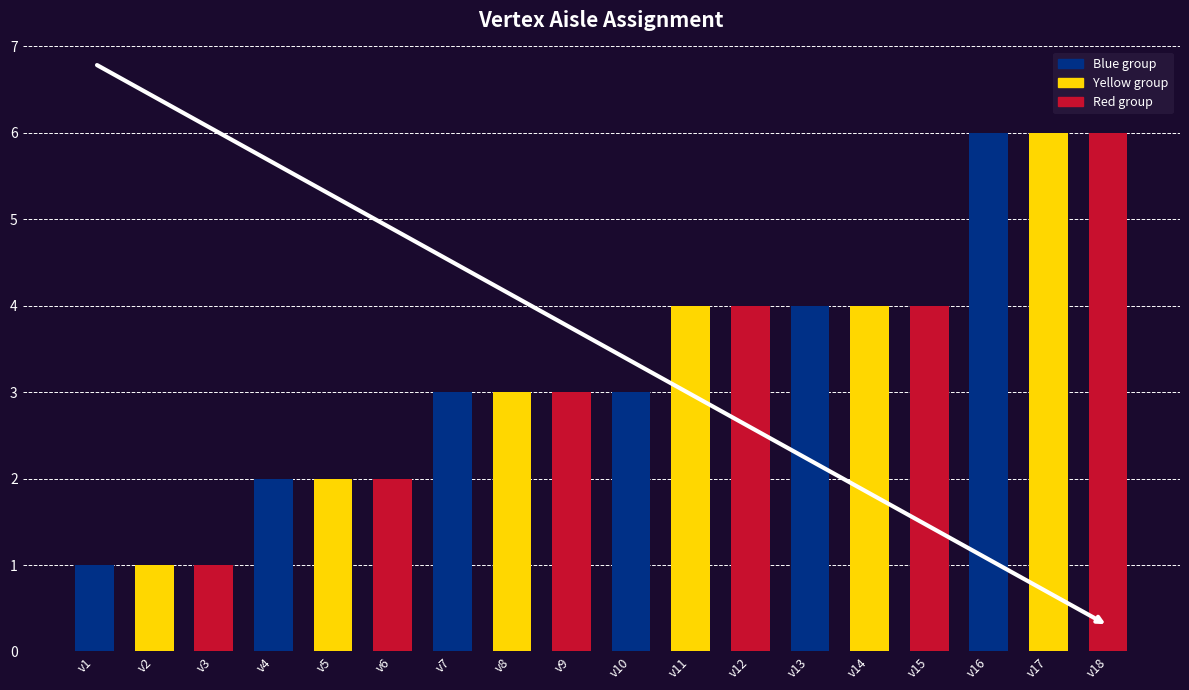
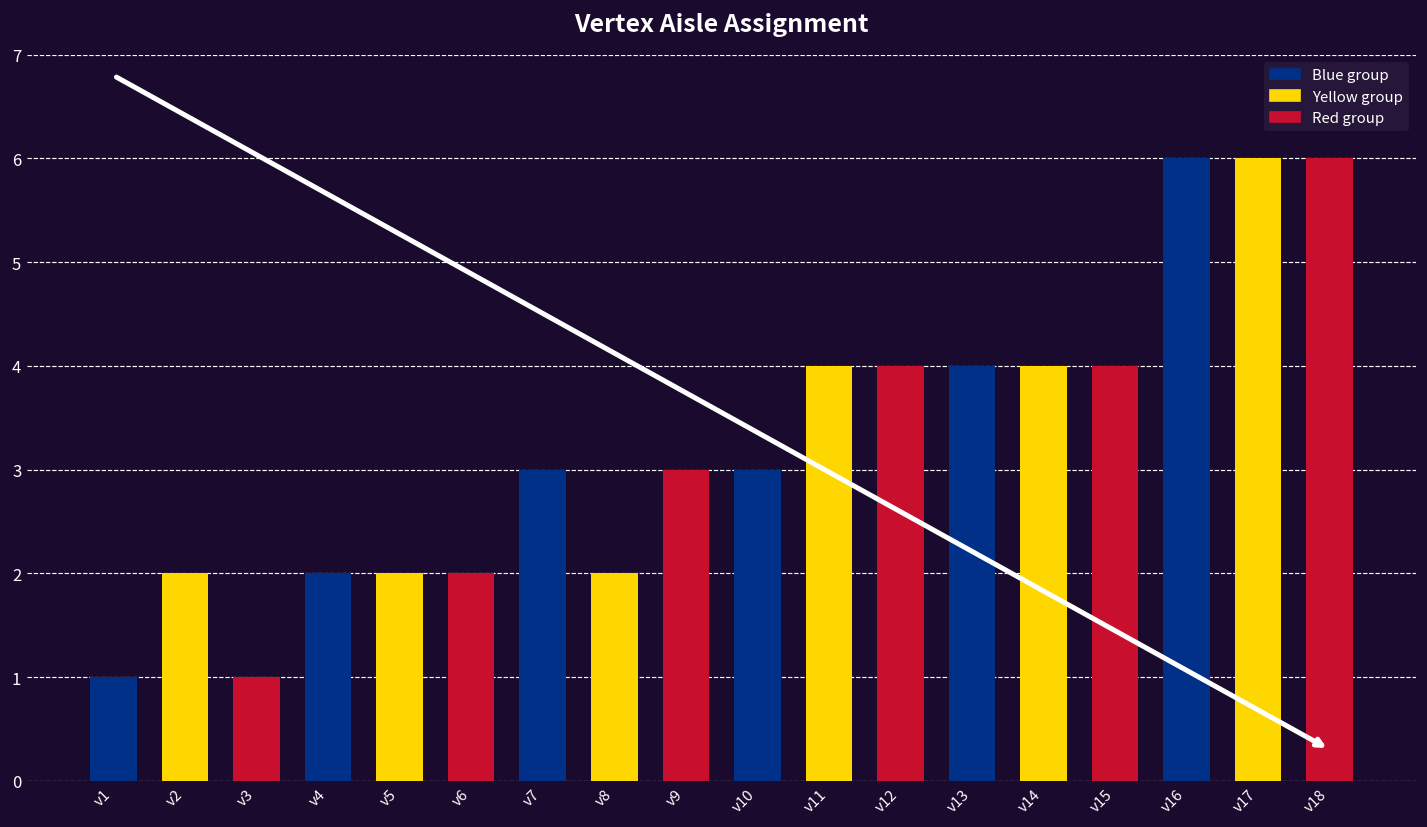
  {
    "v1": 1,
-   "v2": 1,
+   "v2": 2,
    "v3": 1,
    "v4": 2,
    "v5": 2,
    "v6": 2,
    "v7": 3,
-   "v8": 3,
+   "v8": 2,
    "v9": 3,
    "v10": 3,
    "v11": 4,
    "v12": 4,
    "v13": 4,
    "v14": 4,
    "v15": 4,
    "v16": 6,
    "v17": 6,
    "v18": 6
  }
